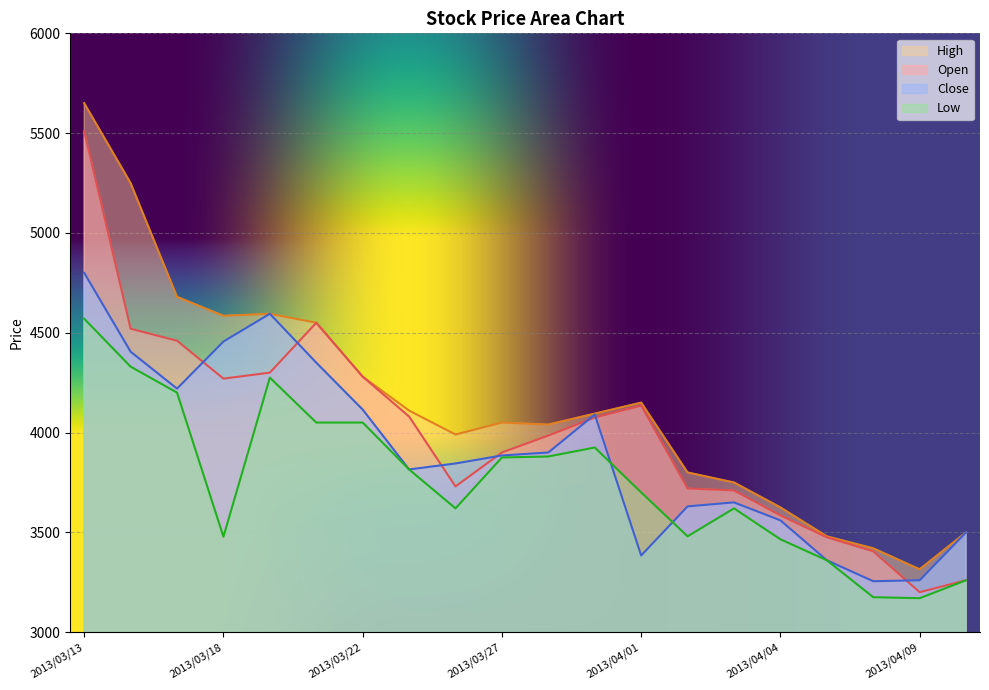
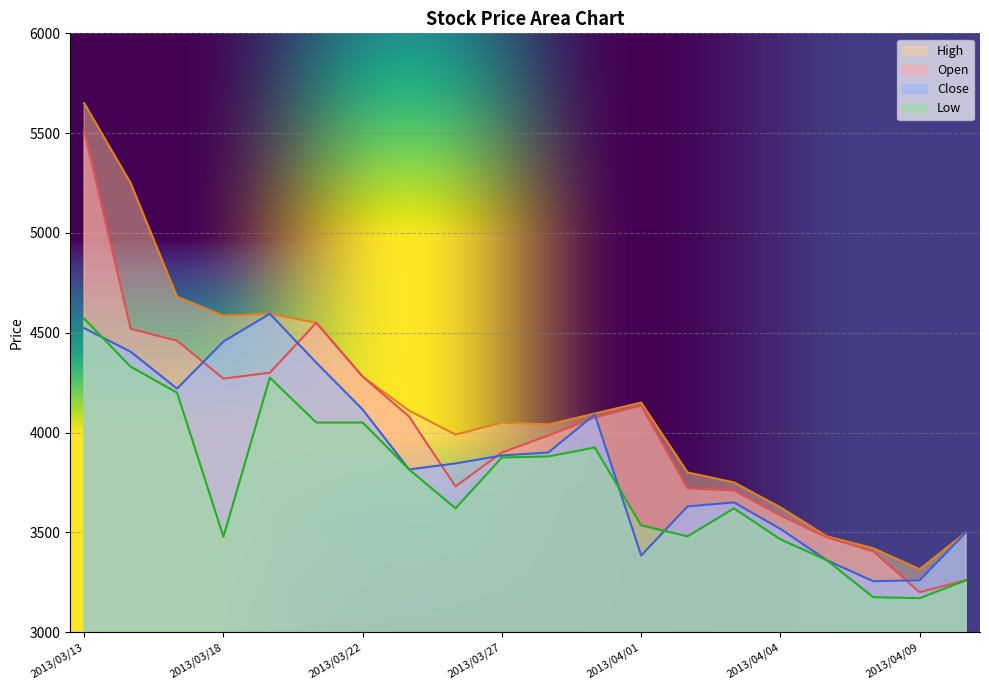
  {
    "Close": {
-     "2013/03/13": 4800,
+     "2013/03/13": 4520,
      "2013/03/18": 4460,
      "2013/03/22": 4120,
      "2013/04/01": 3380,
-     "2013/04/04": 3560,
+     "2013/04/04": 3520,
      "2013/04/09": 3260
    },
    "Low": {
      "2013/03/13": 4570,
      "2013/03/18": 3480,
      "2013/03/22": 4050,
-     "2013/04/01": 3700,
+     "2013/04/01": 3540,
      "2013/04/04": 3470,
      "2013/04/09": 3170
    }
  }
